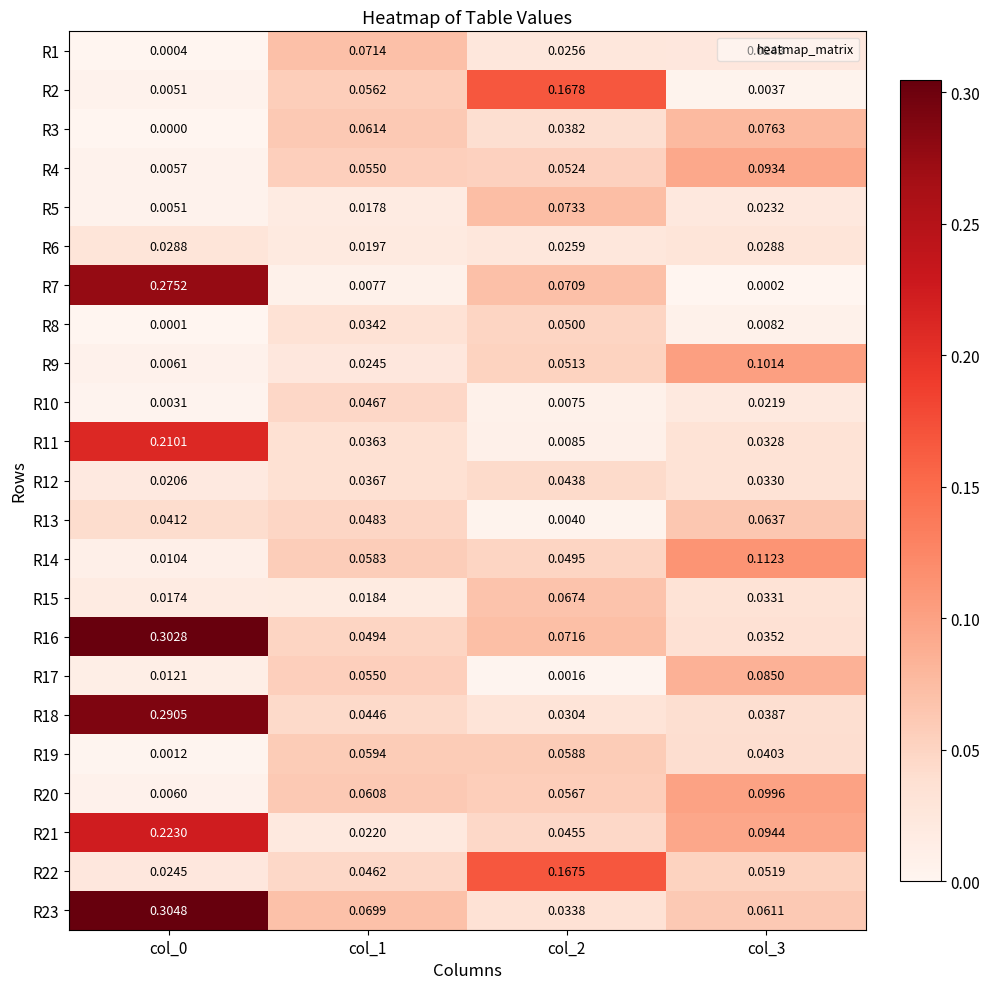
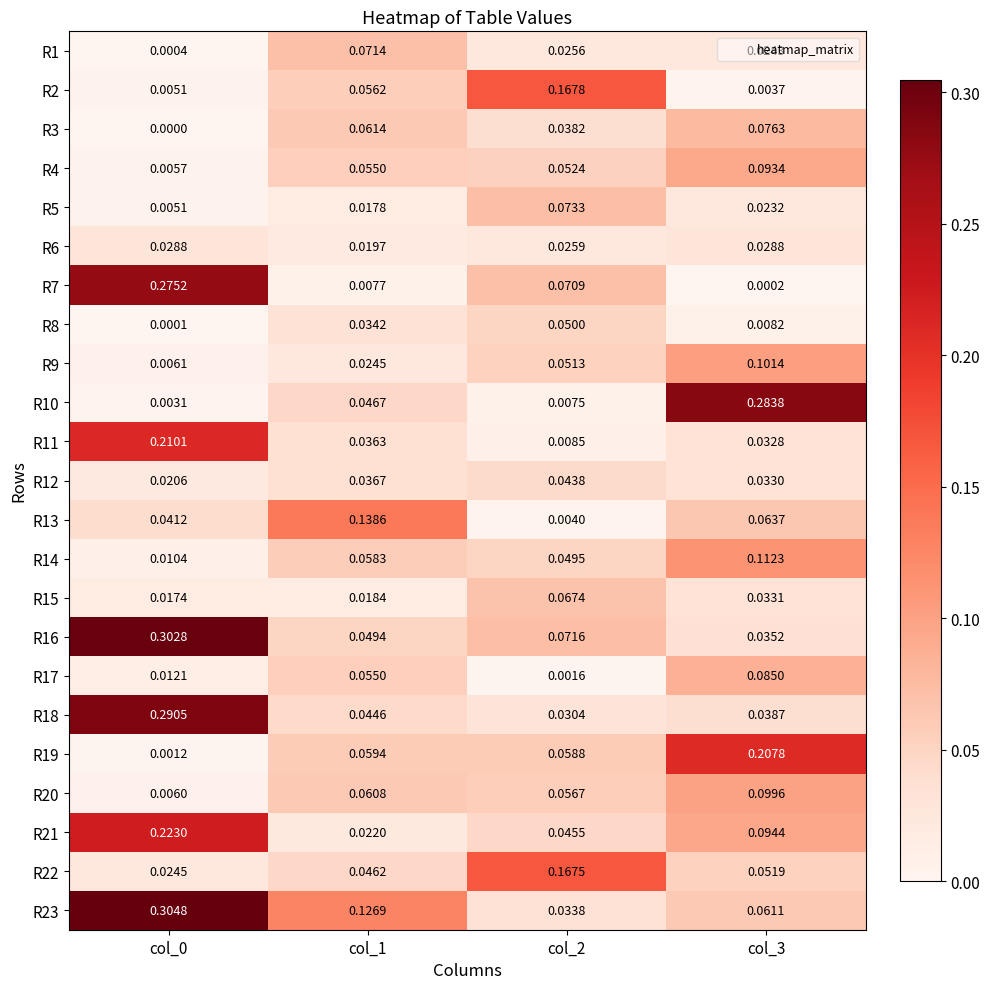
  {
    "R1": {
      "col_0": 0.0004,
      "col_1": 0.0714,
      "col_2": 0.0256
    },
    "R2": {
      "col_0": 0.0051,
      "col_1": 0.0562,
      "col_2": 0.1678,
      "col_3": 0.0037
    },
    "R3": {
      "col_0": 0.0000,
      "col_1": 0.0614,
      "col_2": 0.0382,
      "col_3": 0.0763
    },
    "R4": {
      "col_0": 0.0057,
      "col_1": 0.0550,
      "col_2": 0.0524,
      "col_3": 0.0934
    },
    "R5": {
      "col_0": 0.0051,
      "col_1": 0.0178,
      "col_2": 0.0733,
      "col_3": 0.0232
    },
    "R6": {
      "col_0": 0.0288,
      "col_1": 0.0197,
      "col_2": 0.0259,
      "col_3": 0.0288
    },
    "R7": {
      "col_0": 0.2752,
      "col_1": 0.0077,
      "col_2": 0.0709,
      "col_3": 0.0002
    },
    "R8": {
      "col_0": 0.0001,
      "col_1": 0.0342,
      "col_2": 0.0500,
      "col_3": 0.0082
    },
    "R9": {
      "col_0": 0.0061,
      "col_1": 0.0245,
      "col_2": 0.0513,
      "col_3": 0.1014
    },
    "R10": {
      "col_0": 0.0031,
      "col_1": 0.0467,
      "col_2": 0.0075,
-     "col_3": 0.0219
+     "col_3": 0.2838
    },
    "R11": {
      "col_0": 0.2101,
      "col_1": 0.0363,
      "col_2": 0.0085,
      "col_3": 0.0328
    },
    "R12": {
      "col_0": 0.0206,
      "col_1": 0.0367,
      "col_2": 0.0438,
      "col_3": 0.0330
    },
    "R13": {
      "col_0": 0.0412,
-     "col_1": 0.0483,
+     "col_1": 0.1386,
      "col_2": 0.0040,
      "col_3": 0.0637
    },
    "R14": {
      "col_0": 0.0104,
      "col_1": 0.0583,
      "col_2": 0.0495,
      "col_3": 0.1123
    },
    "R15": {
      "col_0": 0.0174,
      "col_1": 0.0184,
      "col_2": 0.0674,
      "col_3": 0.0331
    },
    "R16": {
      "col_0": 0.3028,
      "col_1": 0.0494,
      "col_2": 0.0716,
      "col_3": 0.0352
    },
    "R17": {
      "col_0": 0.0121,
      "col_1": 0.0550,
      "col_2": 0.0016,
      "col_3": 0.0850
    },
    "R18": {
      "col_0": 0.2905,
      "col_1": 0.0446,
      "col_2": 0.0304,
      "col_3": 0.0387
    },
    "R19": {
      "col_0": 0.0012,
      "col_1": 0.0594,
      "col_2": 0.0588,
-     "col_3": 0.0403
+     "col_3": 0.2078
    },
    "R20": {
      "col_0": 0.0060,
      "col_1": 0.0608,
      "col_2": 0.0567,
      "col_3": 0.0996
    },
    "R21": {
      "col_0": 0.2230,
      "col_1": 0.0220,
      "col_2": 0.0455,
      "col_3": 0.0944
    },
    "R22": {
      "col_0": 0.0245,
      "col_1": 0.0462,
      "col_2": 0.1675,
      "col_3": 0.0519
    },
    "R23": {
      "col_0": 0.3048,
-     "col_1": 0.0699,
+     "col_1": 0.1269,
      "col_2": 0.0338,
      "col_3": 0.0611
    }
  }
